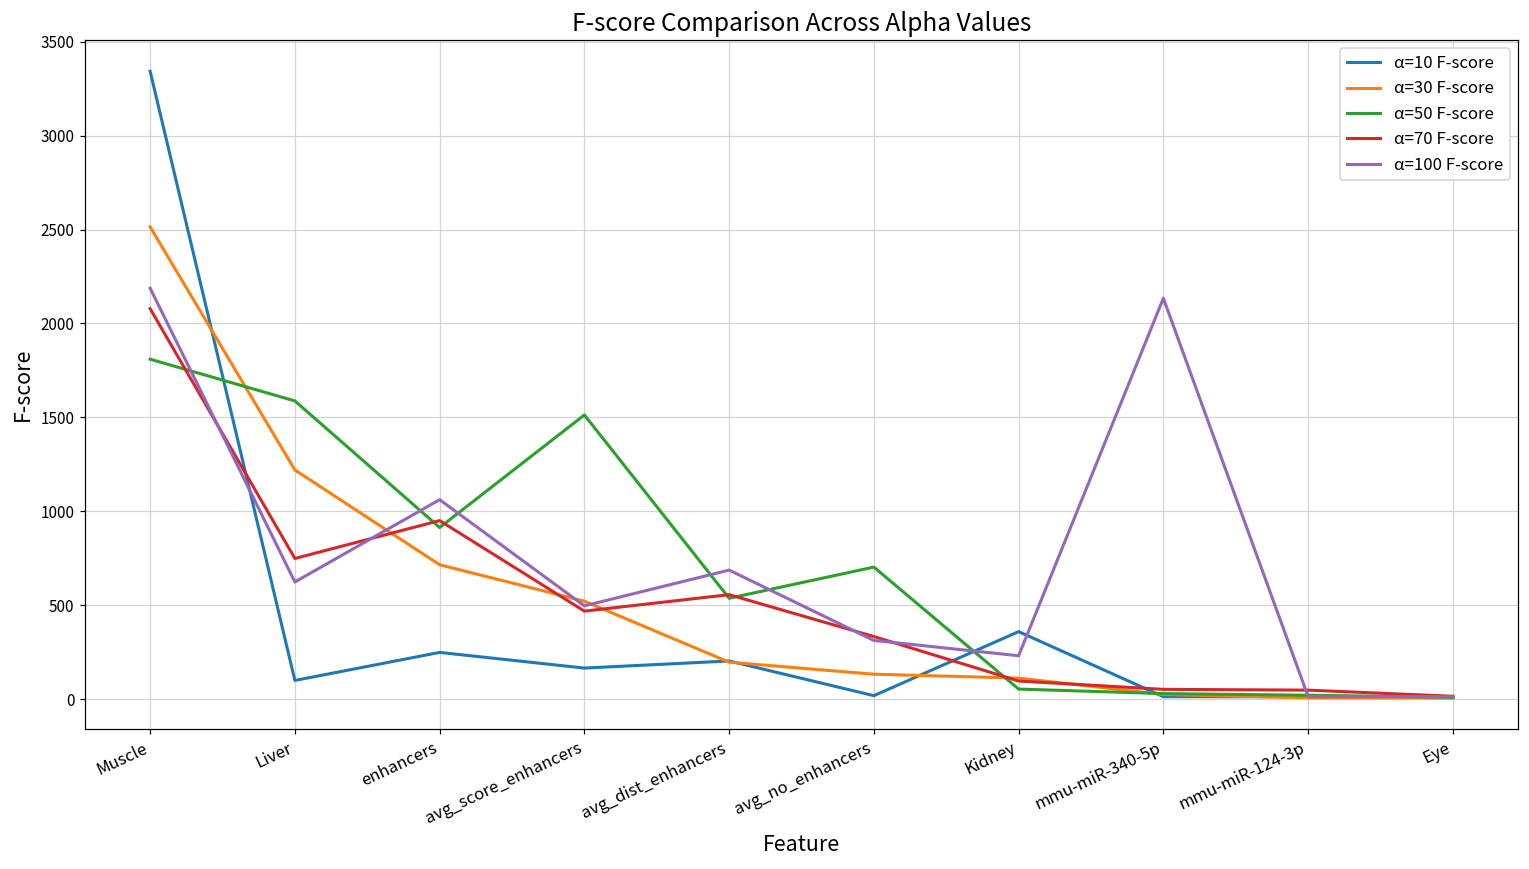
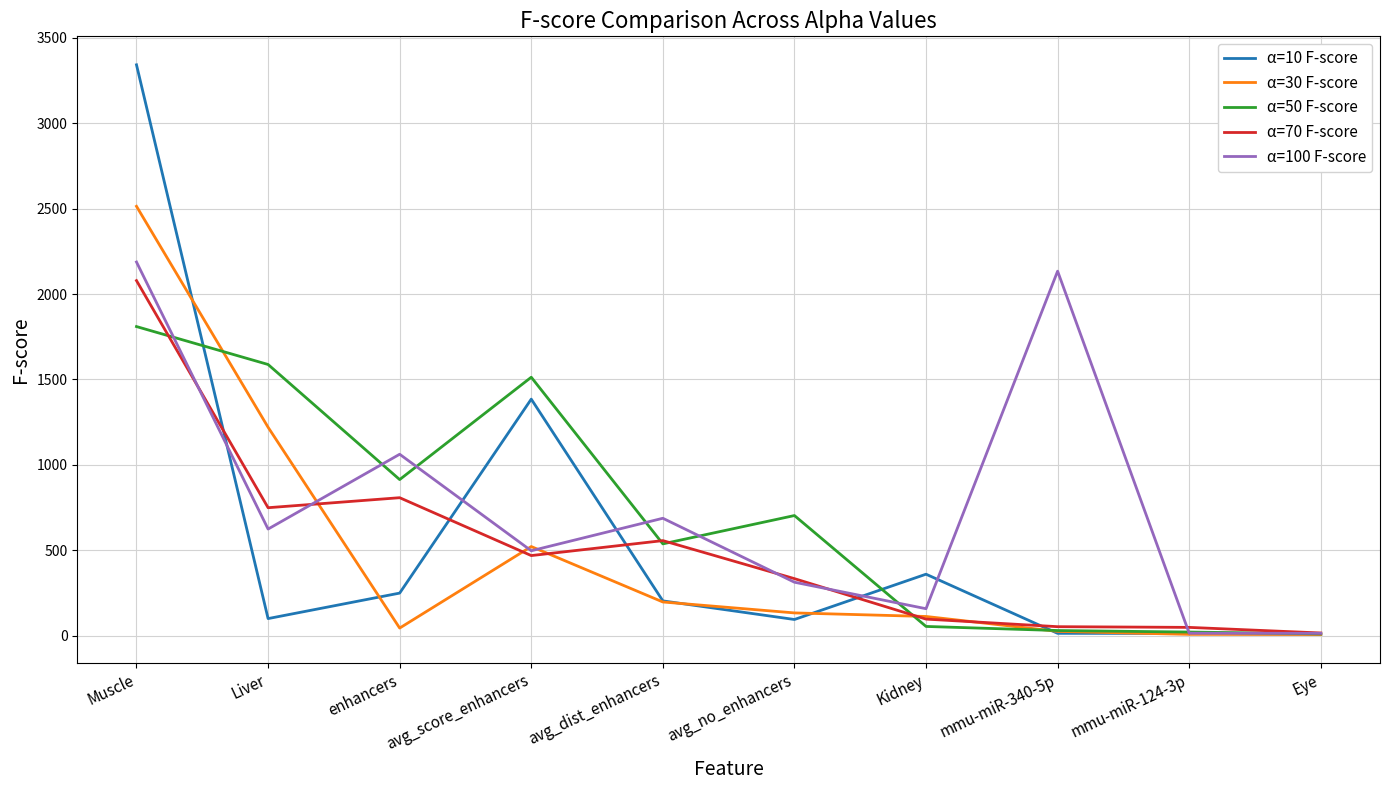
  {
    "α=10 F-score": {
      "Muscle": 3340,
      "Liver": 100,
      "enhancers": 250,
-     "avg_score_enhancers": 170,
-     "avg_no_enhancers": 20,
+     "avg_score_enhancers": 1390,
+     "avg_no_enhancers": 100,
      "Kidney": 360
    },
    "α=30 F-score": {
      "Muscle": 2510,
      "Liver": 1220,
-     "enhancers": 720,
+     "enhancers": 40,
      "avg_score_enhancers": 520,
      "avg_no_enhancers": 130,
      "Kidney": 110
    },
    "α=50 F-score": {
      "Muscle": 1810,
      "Liver": 1590,
      "enhancers": 910,
      "avg_score_enhancers": 1510,
      "avg_dist_enhancers": 540,
      "avg_no_enhancers": 700,
      "Kidney": 50
    },
    "α=70 F-score": {
      "Muscle": 2080,
      "Liver": 750,
-     "enhancers": 950,
+     "enhancers": 810,
      "avg_score_enhancers": 470,
      "avg_dist_enhancers": 560,
      "avg_no_enhancers": 330,
      "Kidney": 100,
      "mmu-miR-340-5p": 50,
      "mmu-miR-124-3p": 50
    },
    "α=100 F-score": {
      "Muscle": 2190,
      "Liver": 620,
      "enhancers": 1060,
      "avg_score_enhancers": 500,
      "avg_dist_enhancers": 690,
      "avg_no_enhancers": 310,
-     "Kidney": 230,
+     "Kidney": 160,
      "mmu-miR-340-5p": 2130
    }
  }
